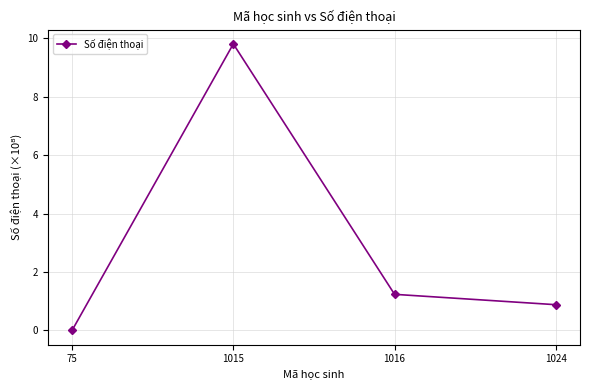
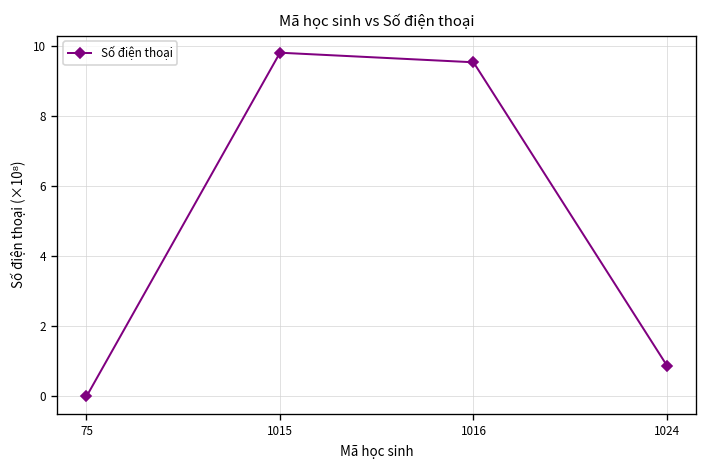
  {
    "75": 0.0,
    "1015": 9.8,
-   "1016": 1.2,
+   "1016": 9.5,
    "1024": 0.9
  }
